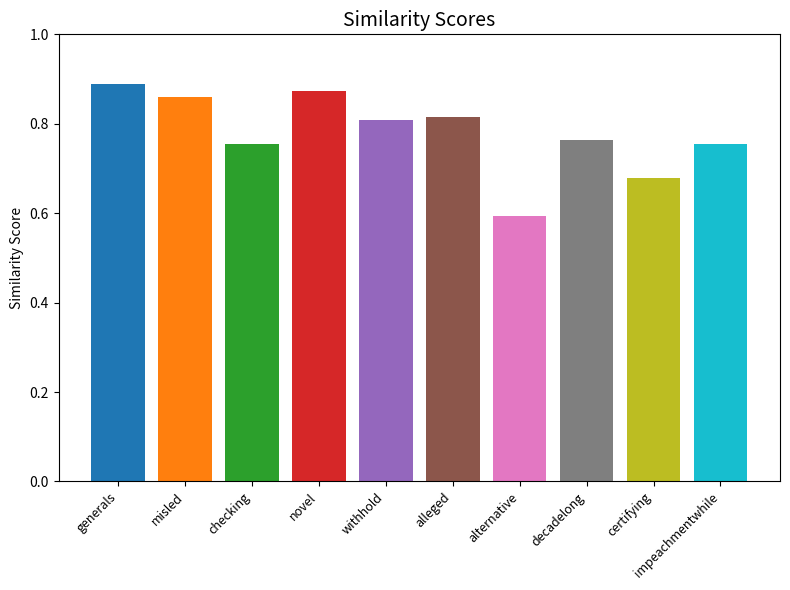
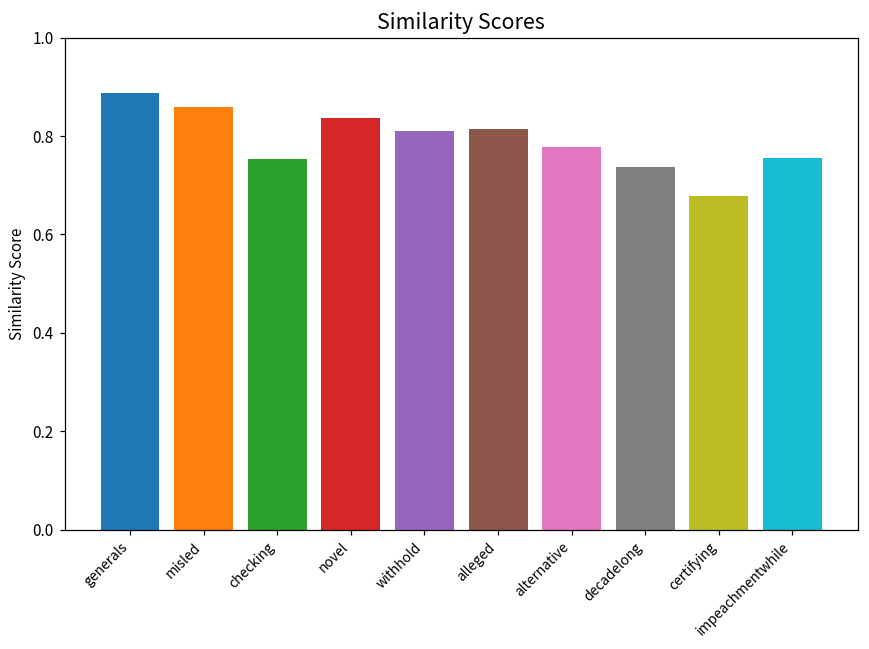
  {
    "generals": 0.89,
    "misled": 0.86,
    "checking": 0.75,
-   "novel": 0.87,
+   "novel": 0.84,
    "withhold": 0.81,
    "alleged": 0.81,
-   "alternative": 0.59,
-   "decadelong": 0.76,
+   "alternative": 0.78,
+   "decadelong": 0.74,
    "certifying": 0.68,
    "impeachmentwhile": 0.75
  }
